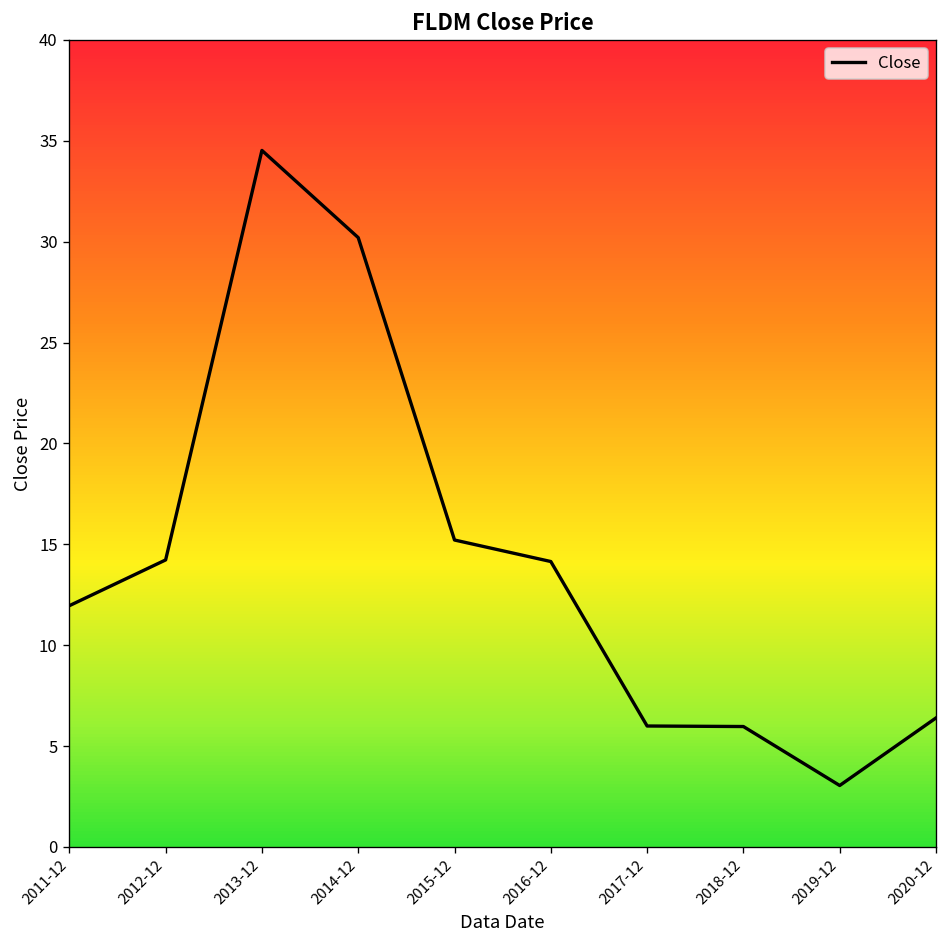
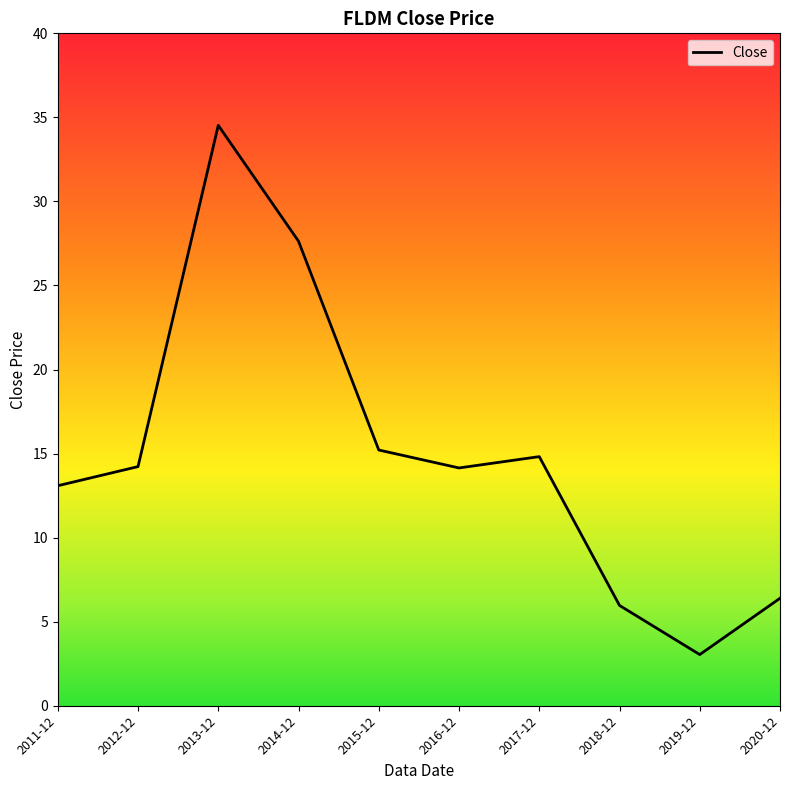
  {
-   "2011-12": 12.0,
+   "2011-12": 13.1,
    "2012-12": 14.2,
    "2013-12": 34.5,
-   "2014-12": 30.2,
+   "2014-12": 27.6,
    "2015-12": 15.2,
    "2016-12": 14.1,
-   "2017-12": 6.0,
+   "2017-12": 14.8,
    "2018-12": 6.0,
    "2019-12": 3.0,
    "2020-12": 6.4
  }
